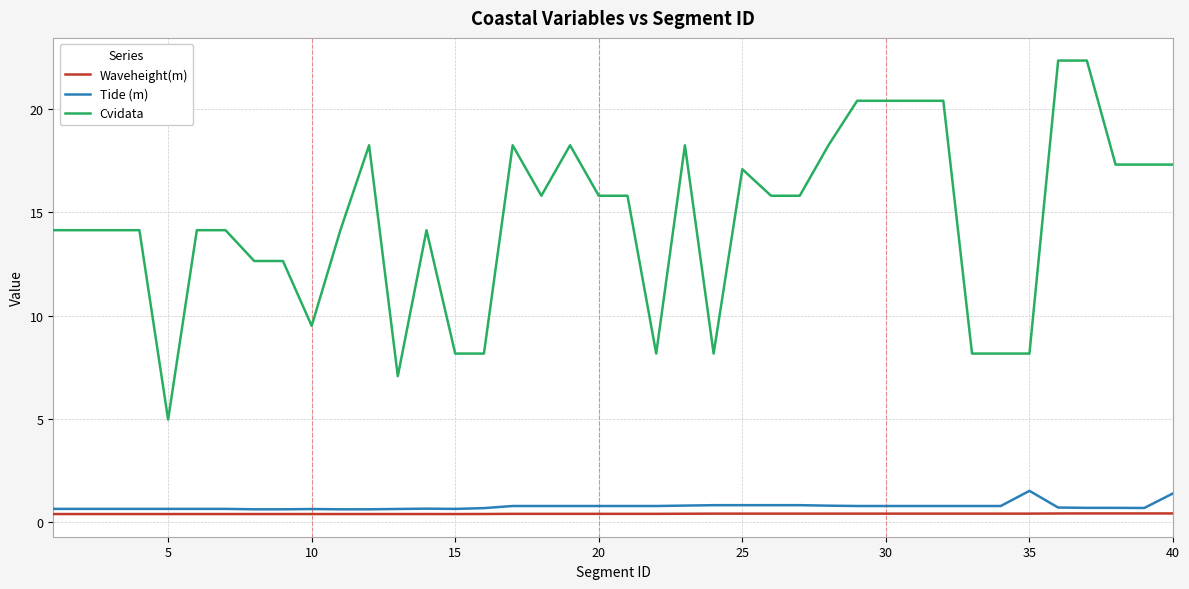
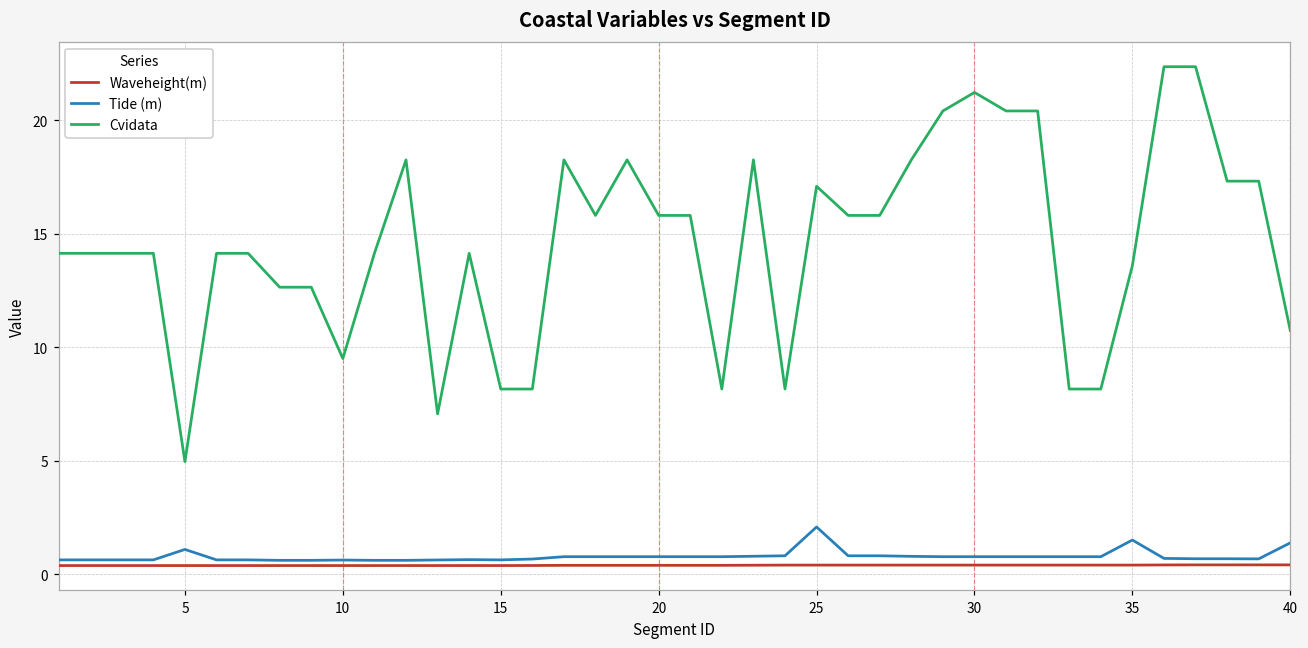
  {
    "Waveheight(m)": {
      "5": 0.4,
      "10": 0.4,
      "15": 0.4,
      "20": 0.4,
      "25": 0.4,
      "30": 0.4,
      "35": 0.4,
      "40": 0.4
    },
    "Tide (m)": {
-     "5": 0.6,
+     "5": 1.1,
      "10": 0.6,
      "15": 0.6,
      "20": 0.8,
-     "25": 0.8,
+     "25": 2.1,
      "30": 0.8,
      "35": 1.5,
      "40": 1.4
    },
    "Cvidata": {
      "5": 5.0,
      "10": 9.5,
      "15": 8.2,
      "20": 15.8,
      "25": 17.1,
-     "30": 20.4,
-     "35": 8.2,
-     "40": 17.3
+     "30": 21.2,
+     "35": 13.6,
+     "40": 10.7
    }
  }
